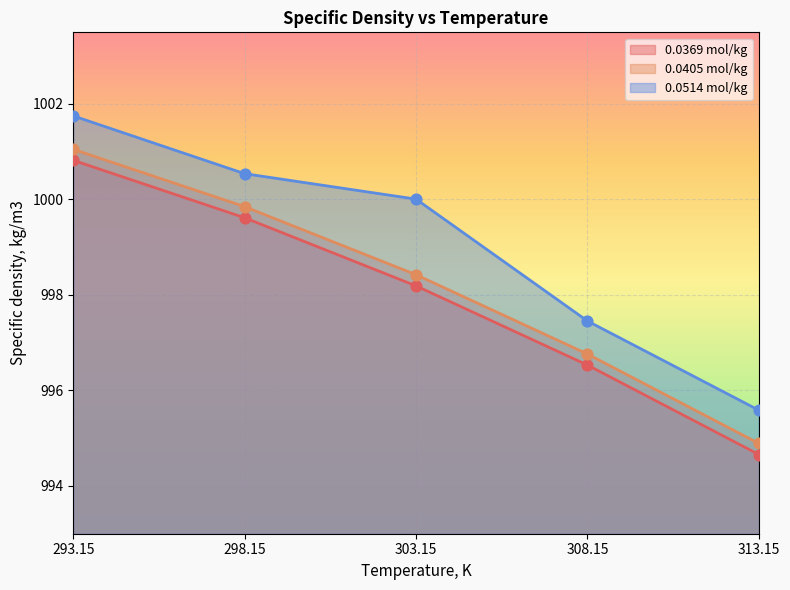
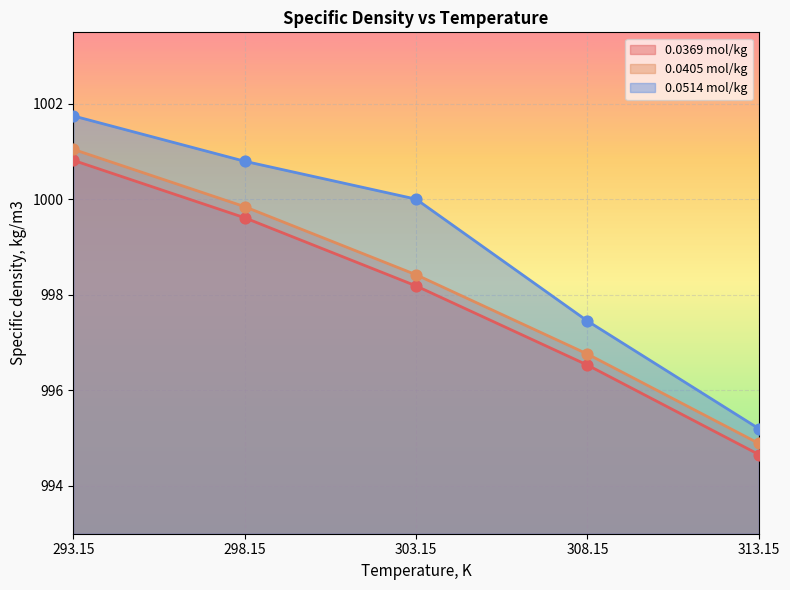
  {
    "0.0514 mol/kg": {
      "293.15": 1001.8,
-     "298.15": 1000.5,
+     "298.15": 1000.8,
      "303.15": 1000.0,
      "308.15": 997.5,
-     "313.15": 995.6
+     "313.15": 995.2
    }
  }
